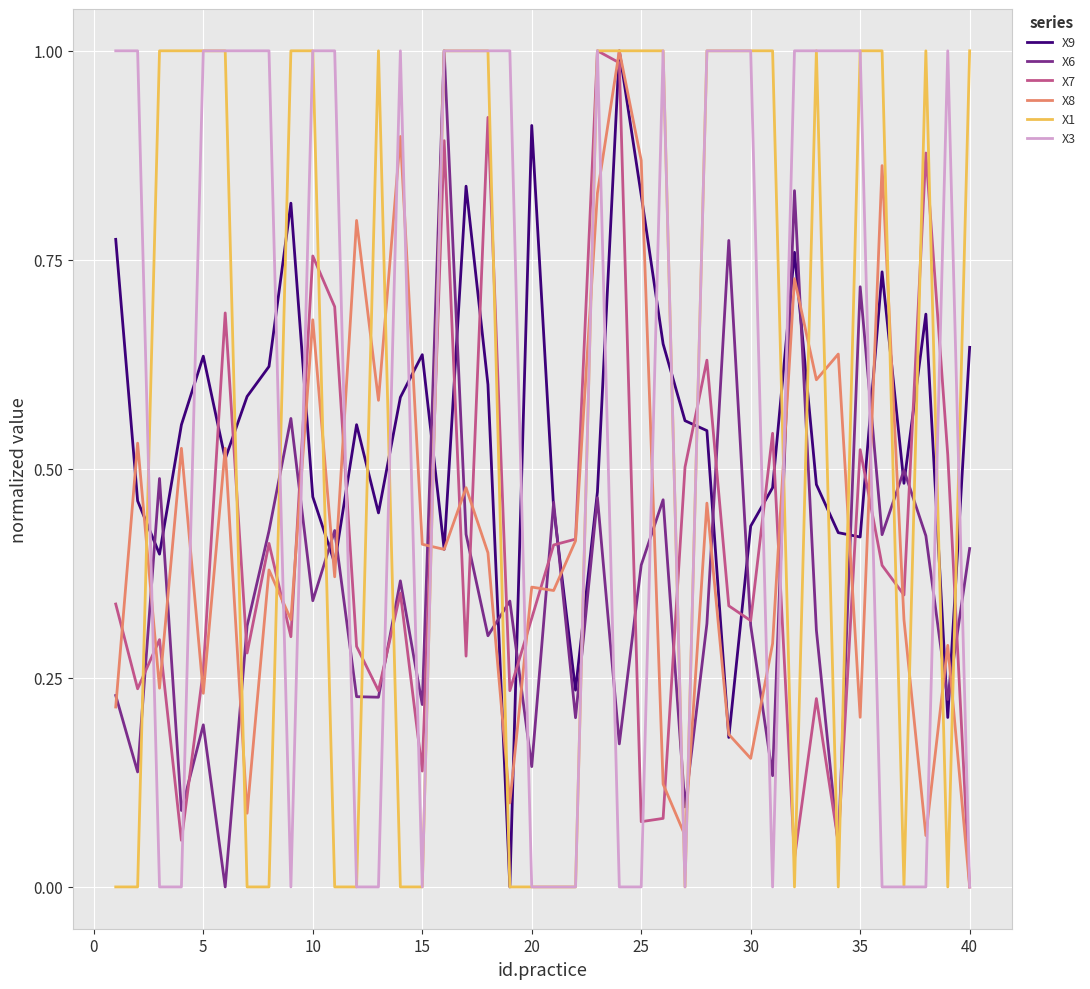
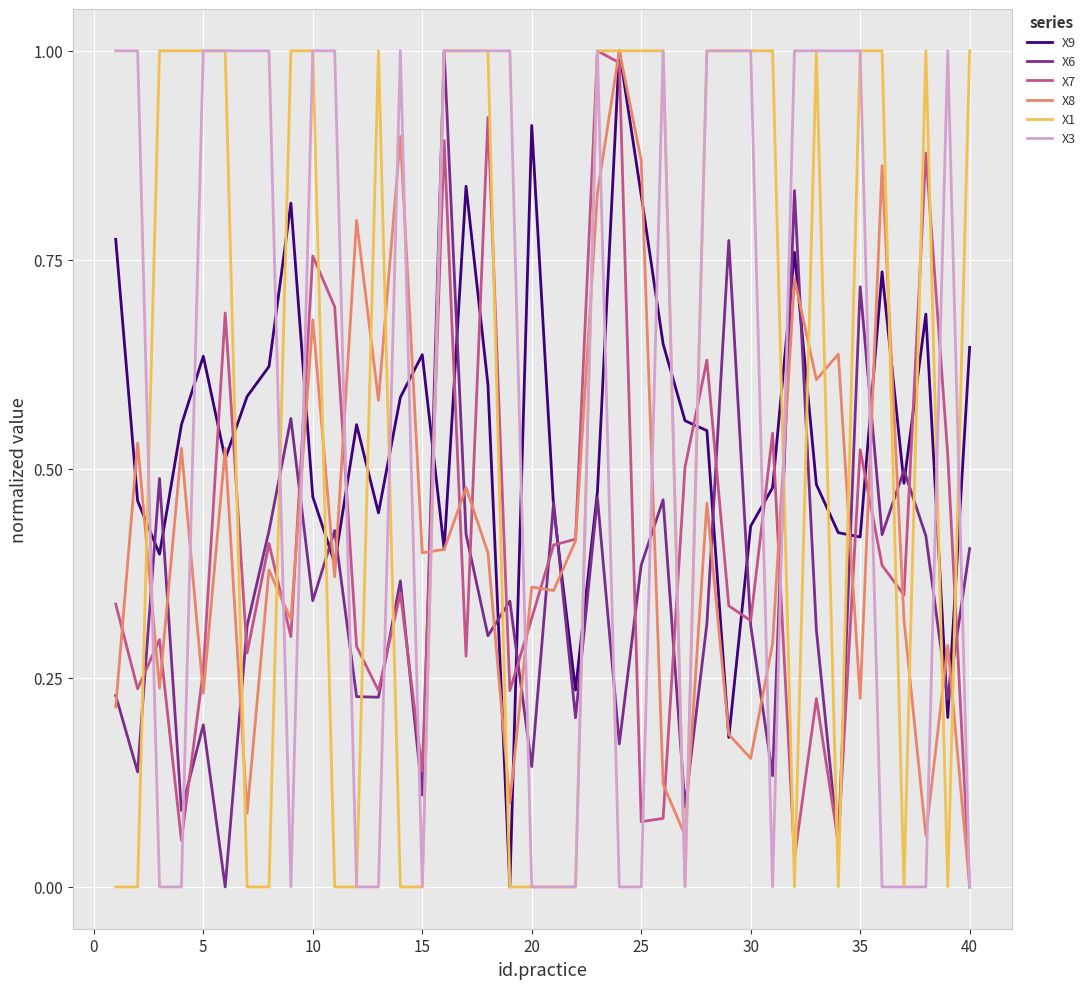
  {
    "X9": {
      "5": 0.63,
      "10": 0.47,
      "15": 0.64,
      "20": 0.91,
      "25": 0.83,
      "30": 0.43,
      "35": 0.42,
      "40": 0.65
    },
    "X6": {
      "5": 0.19,
      "10": 0.34,
-     "15": 0.22,
+     "15": 0.11,
      "20": 0.14,
      "25": 0.38,
      "30": 0.31,
      "35": 0.72,
      "40": 0.40
    },
    "X7": {
      "5": 0.26,
      "10": 0.75,
      "15": 0.14,
      "20": 0.32,
      "25": 0.08,
      "30": 0.32,
      "35": 0.52
    },
    "X8": {
      "5": 0.23,
      "10": 0.68,
-     "15": 0.41,
+     "15": 0.40,
      "20": 0.36,
      "25": 0.87,
      "30": 0.15,
-     "35": 0.20
+     "35": 0.23
    },
    "X1": {
      "25": 1.00,
      "40": 1.00
    },
    "X3": {
      "25": 0.00
    }
  }
